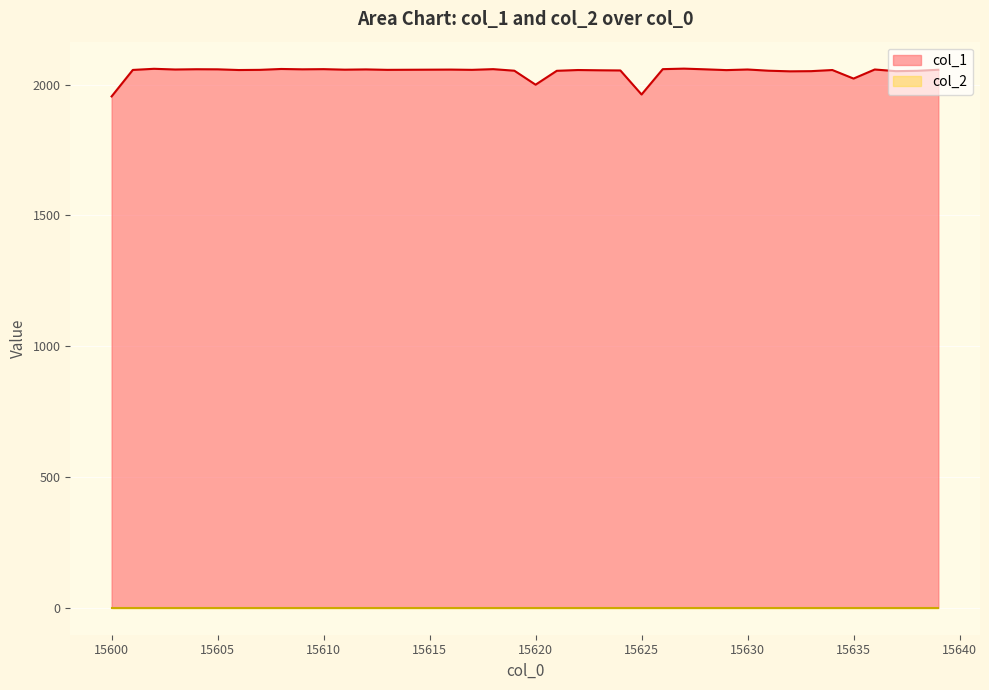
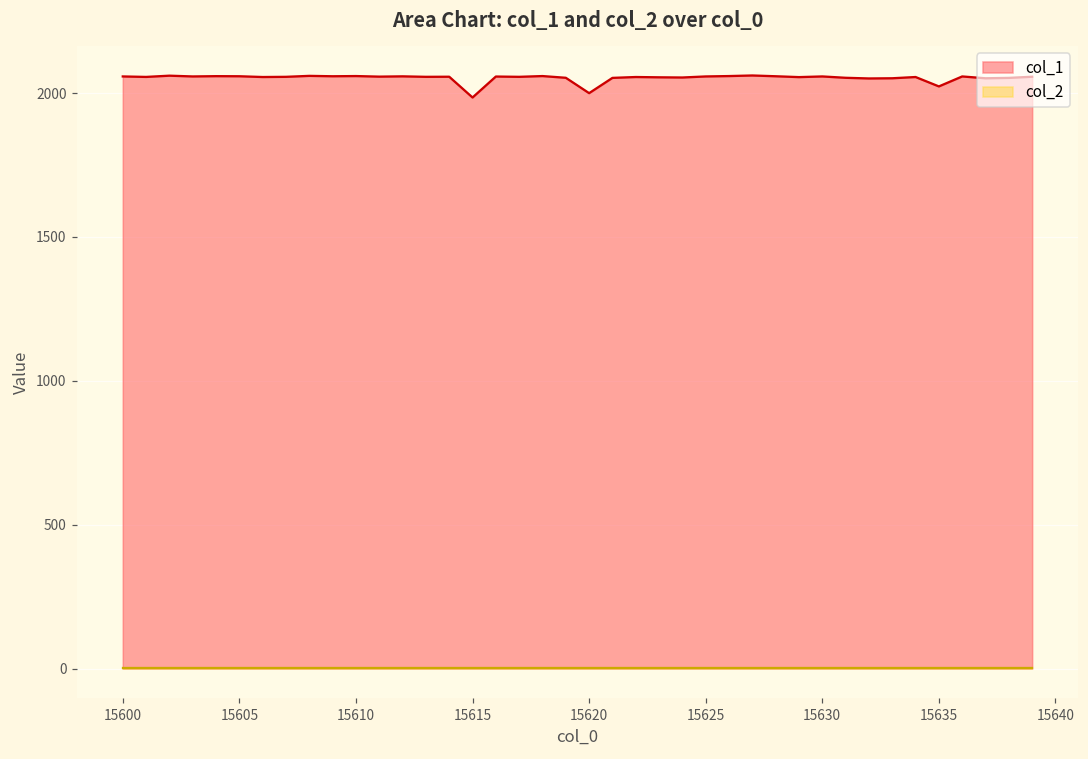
  {
    "col_1": {
-     "15600": 1950,
+     "15600": 2060,
      "15605": 2060,
      "15610": 2060,
-     "15615": 2060,
+     "15615": 1980,
      "15620": 2000,
-     "15625": 1960,
+     "15625": 2060,
      "15630": 2060,
      "15635": 2020
    },
    "col_2": {
      "15600": 0,
      "15605": 0,
      "15610": 0,
      "15615": 0,
      "15620": 0,
      "15625": 0,
      "15630": 0,
      "15635": 0
    }
  }
